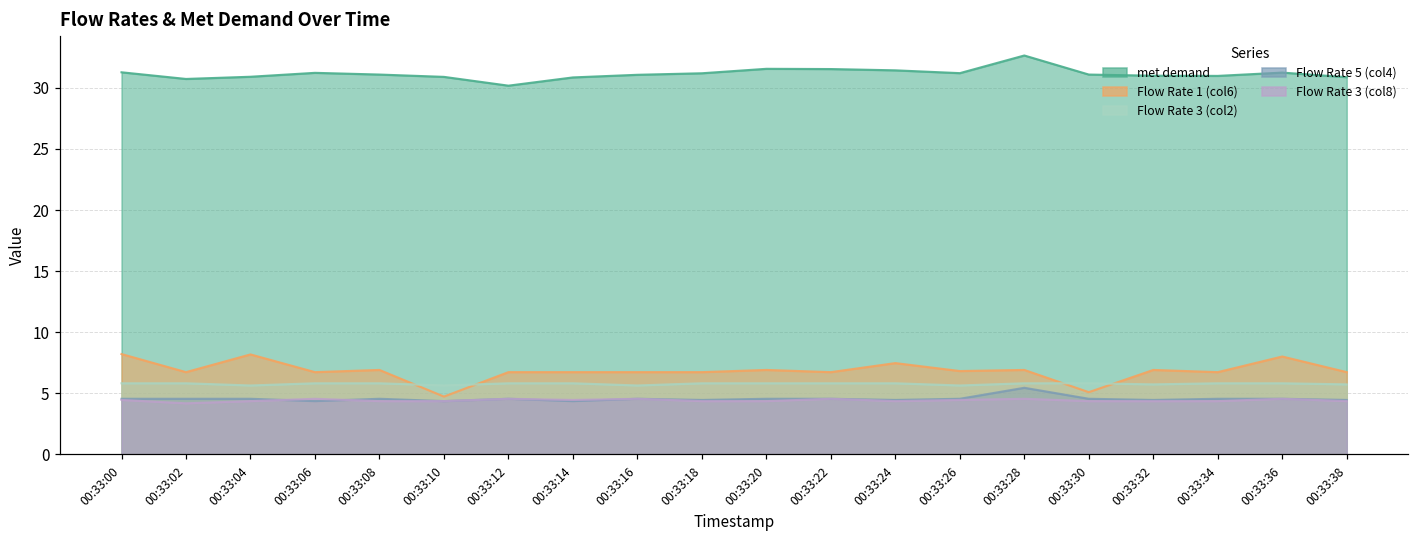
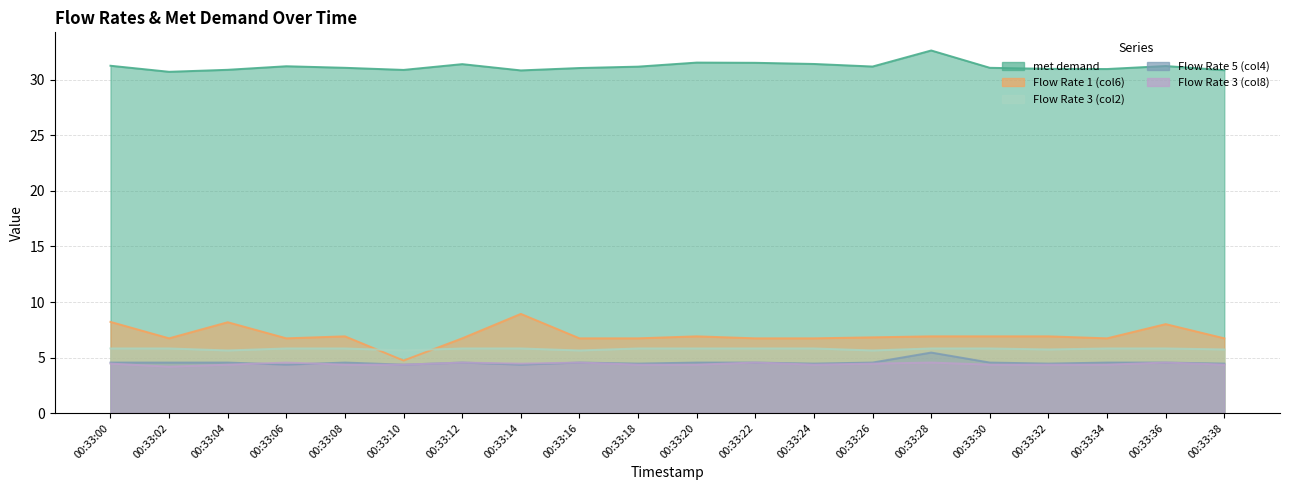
  {
    "met demand": {
      "00:33:00": 31.3,
      "00:33:02": 30.7,
      "00:33:04": 30.9,
      "00:33:06": 31.2,
      "00:33:08": 31.1,
      "00:33:10": 30.9,
-     "00:33:12": 30.2,
+     "00:33:12": 31.4,
      "00:33:14": 30.9,
      "00:33:16": 31.1,
      "00:33:18": 31.2,
      "00:33:20": 31.6,
      "00:33:22": 31.5,
      "00:33:24": 31.4,
      "00:33:26": 31.2,
      "00:33:28": 32.7,
      "00:33:30": 31.1,
      "00:33:32": 31.0,
      "00:33:34": 31.0,
      "00:33:36": 31.3,
      "00:33:38": 30.9
    },
    "Flow Rate 1 (col6)": {
      "00:33:00": 8.2,
      "00:33:02": 6.7,
      "00:33:04": 8.2,
      "00:33:06": 6.7,
      "00:33:08": 6.9,
      "00:33:10": 4.7,
      "00:33:12": 6.7,
-     "00:33:14": 6.7,
+     "00:33:14": 8.9,
      "00:33:16": 6.7,
      "00:33:18": 6.7,
      "00:33:20": 6.9,
      "00:33:22": 6.7,
-     "00:33:24": 7.5,
+     "00:33:24": 6.7,
      "00:33:26": 6.8,
      "00:33:28": 6.9,
-     "00:33:30": 5.1,
+     "00:33:30": 6.9,
      "00:33:32": 6.9,
      "00:33:34": 6.7,
      "00:33:36": 8.0,
      "00:33:38": 6.7
    }
  }
